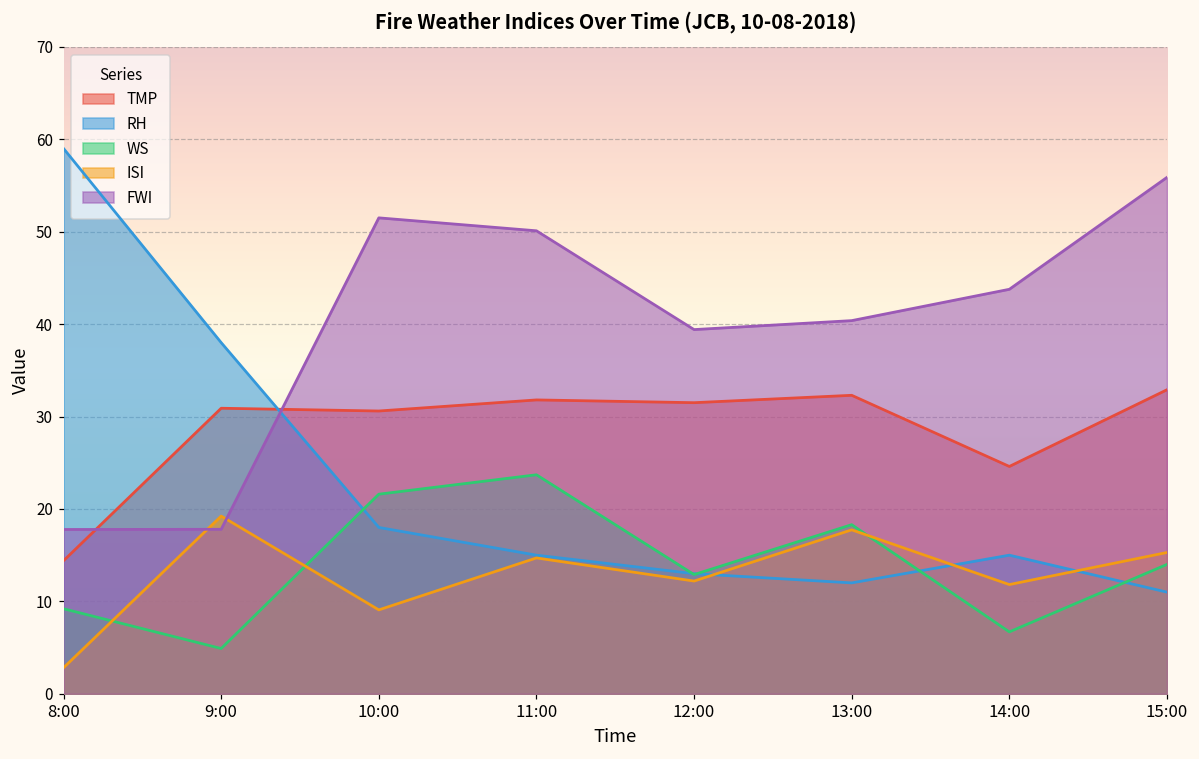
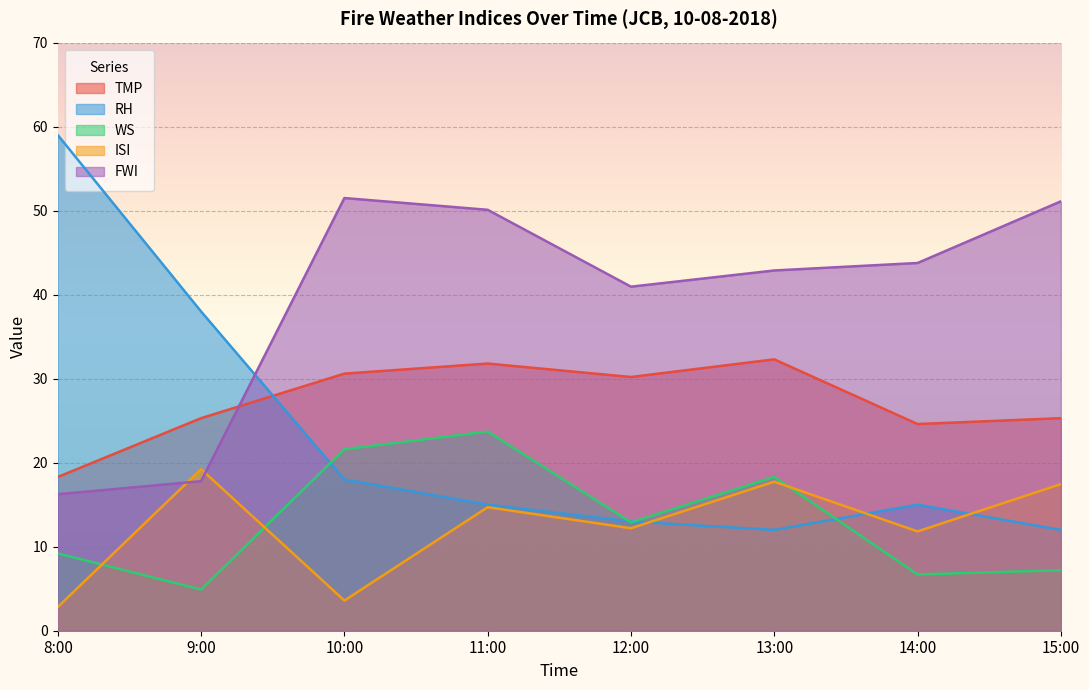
  {
    "TMP": {
-     "8:00": 14,
-     "9:00": 31,
+     "8:00": 18,
+     "9:00": 25,
      "10:00": 31,
      "11:00": 32,
-     "12:00": 32,
+     "12:00": 30,
      "13:00": 32,
      "14:00": 25,
-     "15:00": 33
+     "15:00": 25
    },
    "RH": {
      "8:00": 59,
      "9:00": 38,
      "10:00": 18,
      "13:00": 12,
      "14:00": 15,
-     "15:00": 11
+     "15:00": 12
    },
    "WS": {
      "8:00": 9,
      "9:00": 5,
      "10:00": 22,
      "11:00": 24,
      "13:00": 18,
      "14:00": 7,
-     "15:00": 14
+     "15:00": 7
    },
    "ISI": {
      "8:00": 3,
      "9:00": 19,
-     "10:00": 9,
+     "10:00": 4,
      "12:00": 12,
      "13:00": 18,
      "14:00": 12,
-     "15:00": 15
+     "15:00": 17
    },
    "FWI": {
-     "8:00": 18,
+     "8:00": 16,
      "9:00": 18,
      "10:00": 52,
      "11:00": 50,
-     "12:00": 39,
-     "13:00": 40,
+     "12:00": 41,
+     "13:00": 43,
      "14:00": 44,
-     "15:00": 56
+     "15:00": 51
    }
  }
